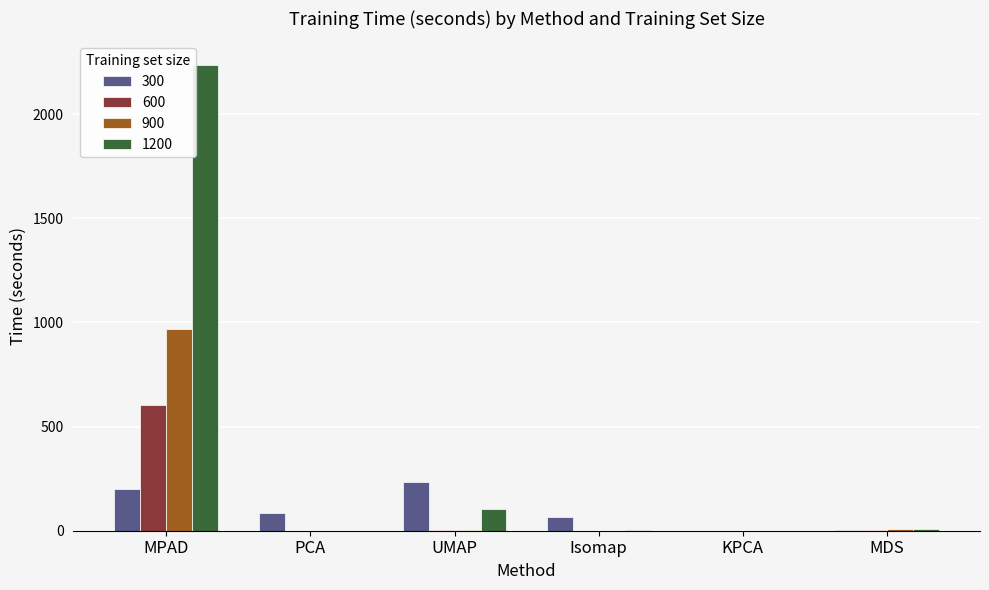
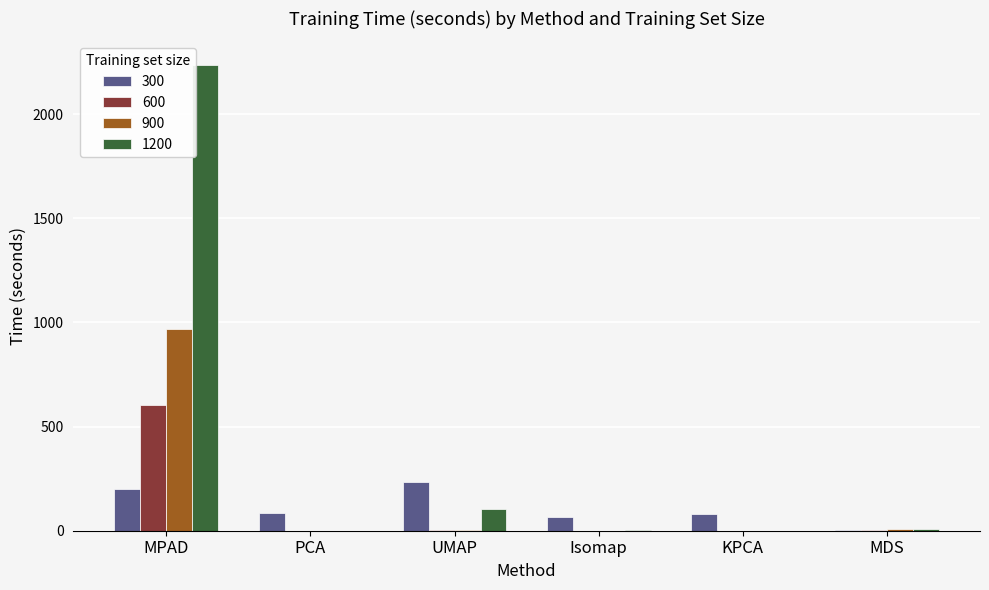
  {
    "300": {
      "MPAD": 200,
      "PCA": 90,
      "UMAP": 240,
      "Isomap": 70,
-     "KPCA": 0
+     "KPCA": 80
    },
    "1200": {
      "MPAD": 2240,
      "UMAP": 100
    }
  }
